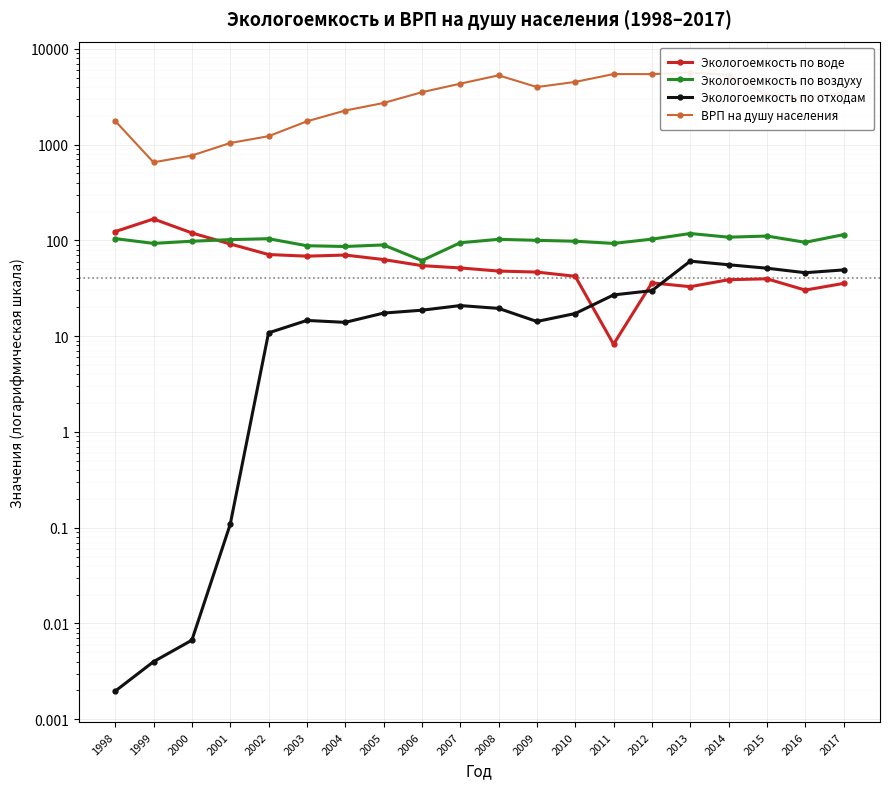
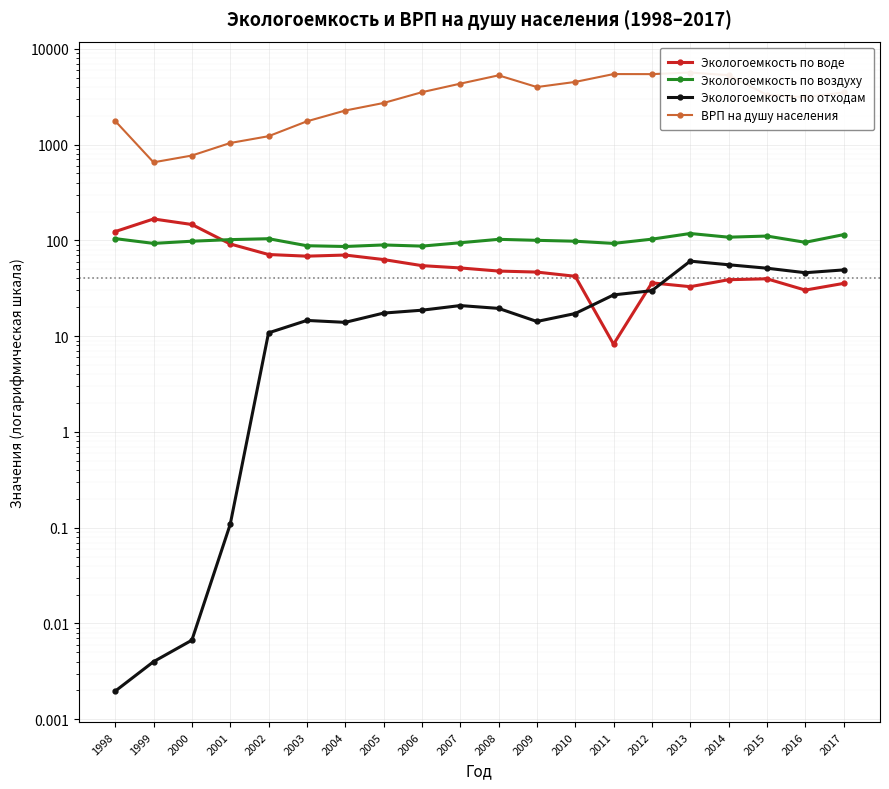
  {
    "Экологоемкость по воде": {
      "1998": 120,
      "1999": 170,
-     "2000": 120,
+     "2000": 150,
      "2001": 90,
      "2002": 70,
      "2003": 70,
      "2004": 70,
      "2005": 60,
      "2006": 50,
      "2007": 50,
      "2008": 50,
      "2009": 50,
      "2010": 40,
      "2011": 8,
      "2012": 36,
      "2013": 33,
      "2014": 39,
      "2015": 40,
      "2016": 30,
      "2017": 36
    },
    "Экологоемкость по воздуху": {
      "1998": 100,
      "1999": 90,
      "2000": 100,
      "2001": 100,
      "2002": 100,
      "2003": 90,
      "2004": 90,
      "2005": 90,
-     "2006": 60,
+     "2006": 90,
      "2007": 90,
      "2008": 100,
      "2009": 100,
      "2010": 100,
      "2011": 90,
      "2012": 100,
      "2013": 120,
      "2014": 110,
      "2015": 110,
      "2016": 100,
      "2017": 110
    },
    "Экологоемкость по отходам": {
      "1998": 0.0020,
      "1999": 0.0040,
      "2000": 0.007,
      "2001": 0.11,
      "2002": 11,
      "2003": 15,
      "2004": 14,
      "2005": 17,
      "2006": 19,
      "2007": 21,
      "2008": 19,
      "2009": 14,
      "2010": 17,
      "2011": 27,
      "2012": 30,
      "2013": 60,
      "2014": 60,
      "2015": 50,
      "2016": 50,
      "2017": 50
    },
    "ВРП на душу населения": {
      "1998": 1800,
      "1999": 700,
      "2000": 800,
      "2001": 1000,
      "2002": 1200,
      "2003": 1800,
      "2004": 2300,
      "2005": 2700,
      "2006": 3500,
      "2007": 4000,
      "2008": 5000,
      "2009": 4000,
      "2010": 5000,
      "2011": 5000,
      "2012": 5000
    }
  }
